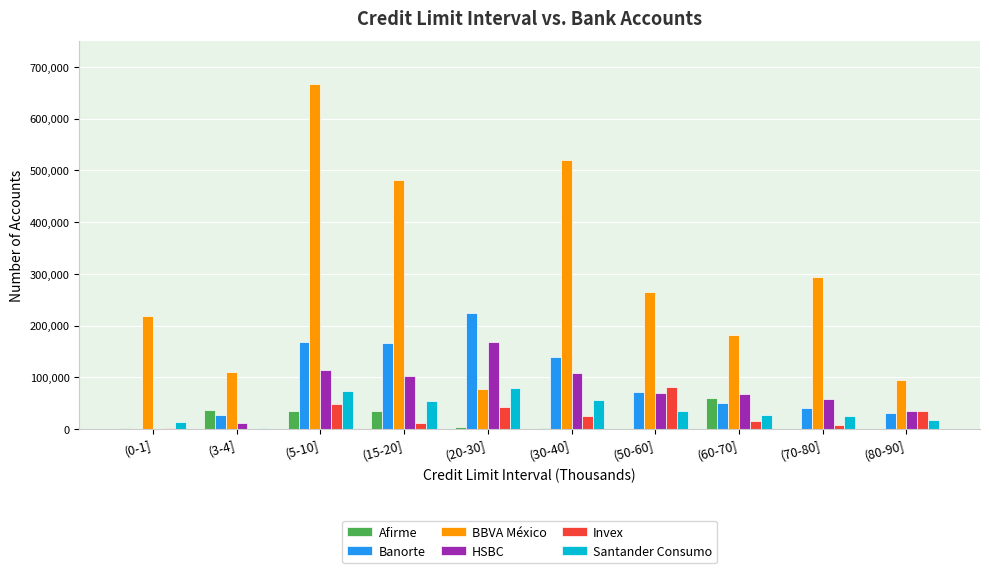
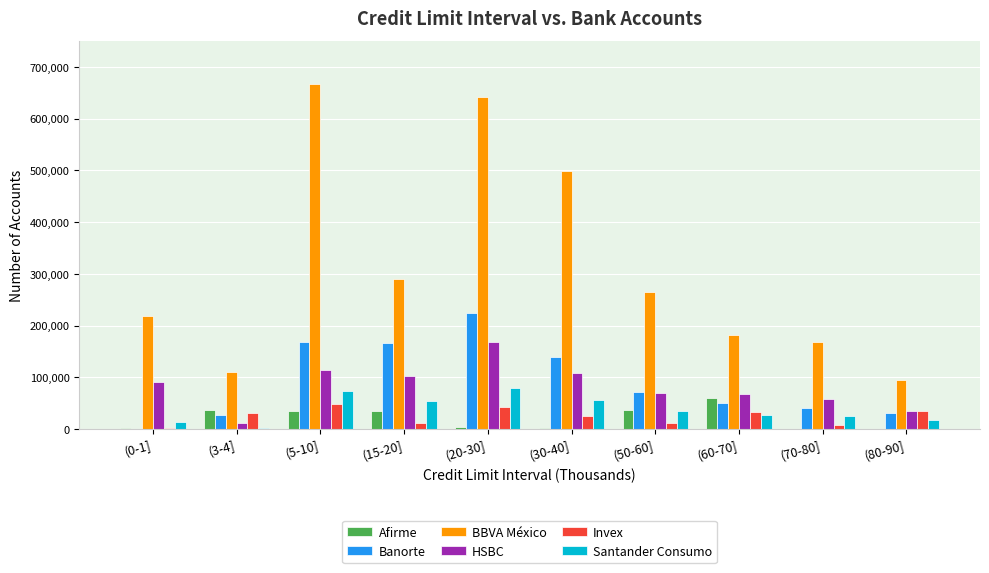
  {
    "Afirme": {
      "(3-4]": "40,000",
      "(5-10]": "30,000",
      "(15-20]": "40,000",
-     "(50-60]": "0",
+     "(50-60]": "40,000",
      "(60-70]": "60,000"
    },
    "BBVA México": {
      "(0-1]": "220,000",
      "(3-4]": "110,000",
      "(5-10]": "670,000",
-     "(15-20]": "480,000",
-     "(20-30]": "80,000",
-     "(30-40]": "520,000",
+     "(15-20]": "290,000",
+     "(20-30]": "640,000",
+     "(30-40]": "500,000",
      "(50-60]": "260,000",
      "(60-70]": "180,000",
-     "(70-80]": "290,000",
+     "(70-80]": "170,000",
      "(80-90]": "90,000"
    },
    "HSBC": {
-     "(0-1]": "0",
+     "(0-1]": "90,000",
      "(3-4]": "10,000",
      "(5-10]": "110,000",
      "(15-20]": "100,000",
      "(20-30]": "170,000",
      "(30-40]": "110,000",
      "(50-60]": "70,000",
      "(60-70]": "70,000",
      "(70-80]": "60,000",
      "(80-90]": "30,000"
    },
    "Invex": {
-     "(3-4]": "0",
+     "(3-4]": "30,000",
      "(5-10]": "50,000",
      "(15-20]": "10,000",
      "(20-30]": "40,000",
      "(30-40]": "30,000",
-     "(50-60]": "80,000",
-     "(60-70]": "10,000",
+     "(50-60]": "10,000",
+     "(60-70]": "30,000",
      "(70-80]": "10,000",
      "(80-90]": "40,000"
    }
  }
